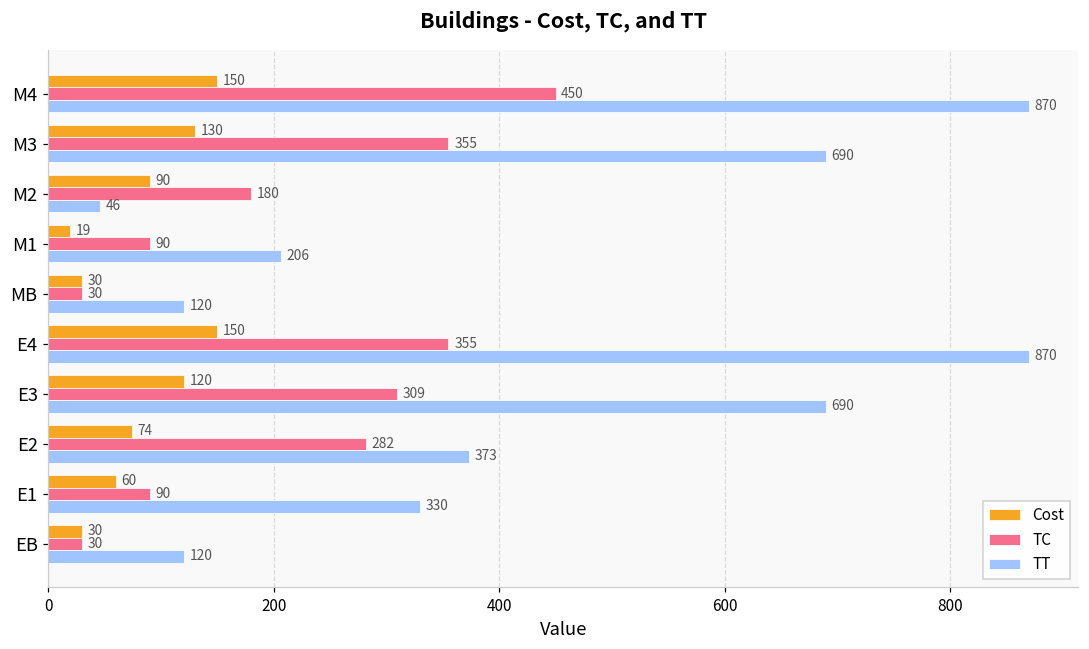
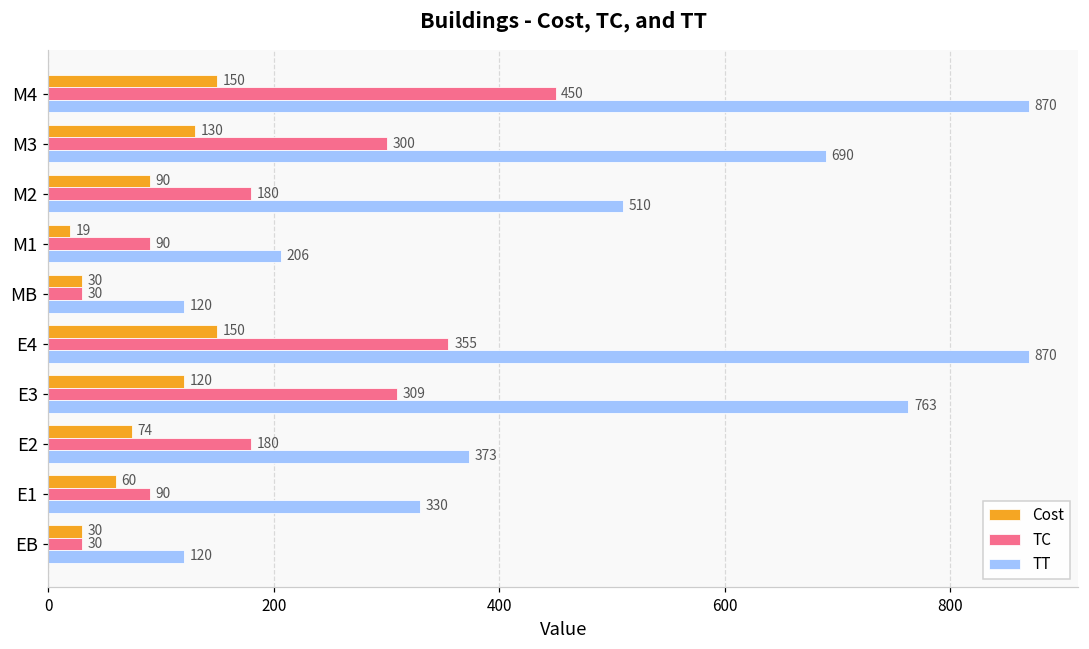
  {
    "Cost": {
      "M4": 150,
      "M3": 130,
      "M2": 90,
      "M1": 19,
      "MB": 30,
      "E4": 150,
      "E3": 120,
      "E2": 74,
      "E1": 60,
      "EB": 30
    },
    "TC": {
      "M4": 450,
-     "M3": 355,
+     "M3": 300,
      "M2": 180,
      "M1": 90,
      "MB": 30,
      "E4": 355,
      "E3": 309,
-     "E2": 282,
+     "E2": 180,
      "E1": 90,
      "EB": 30
    },
    "TT": {
      "M4": 870,
      "M3": 690,
-     "M2": 46,
+     "M2": 510,
      "M1": 206,
      "MB": 120,
      "E4": 870,
-     "E3": 690,
+     "E3": 763,
      "E2": 373,
      "E1": 330,
      "EB": 120
    }
  }
